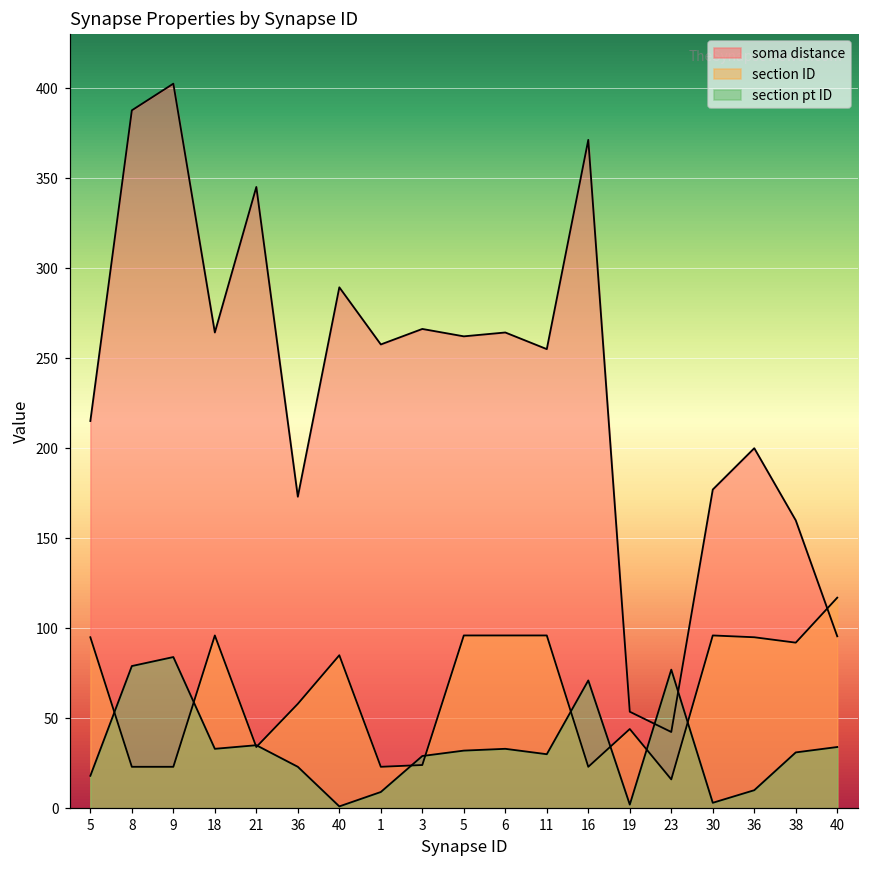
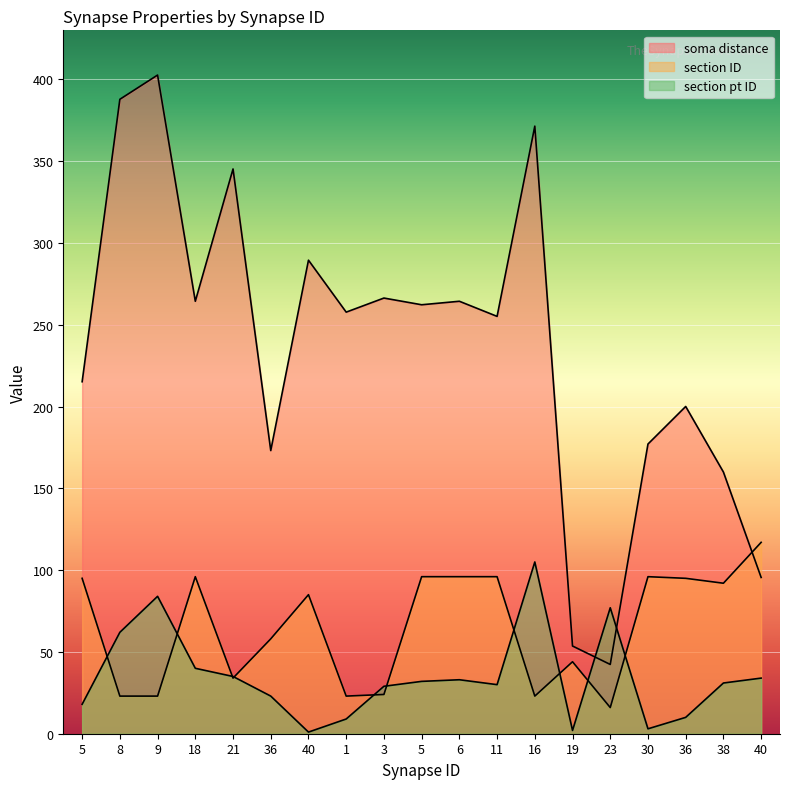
  {
    "section pt ID": {
-     "8": 79,
+     "8": 62,
      "9": 84,
-     "18": 33,
+     "18": 40,
      "1": 9,
      "3": 29,
      "6": 33,
      "11": 30,
-     "16": 71,
+     "16": 105,
      "19": 2,
      "23": 77,
      "30": 3,
      "38": 31
    }
  }
